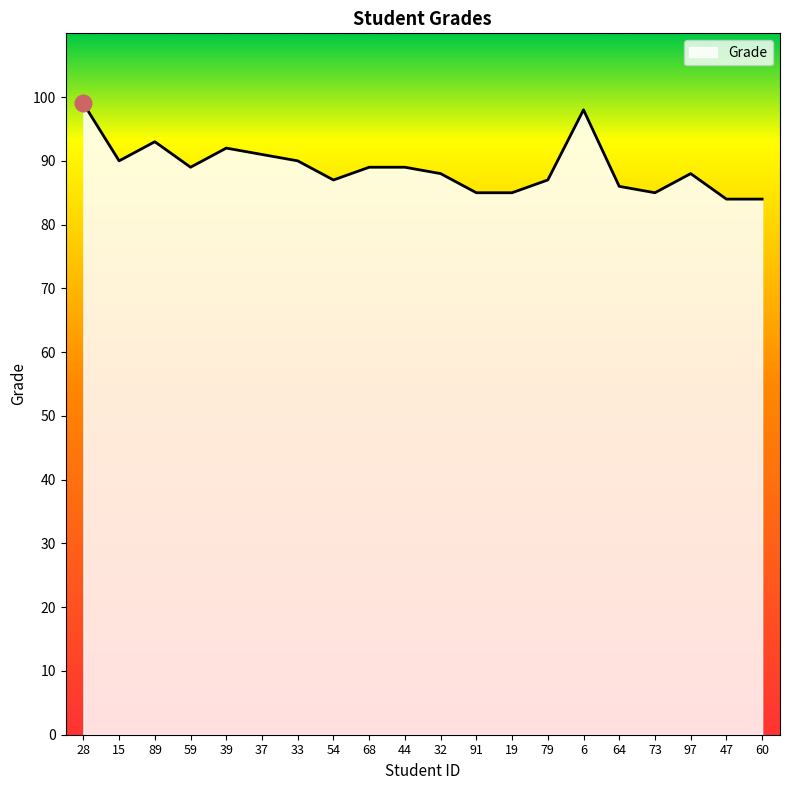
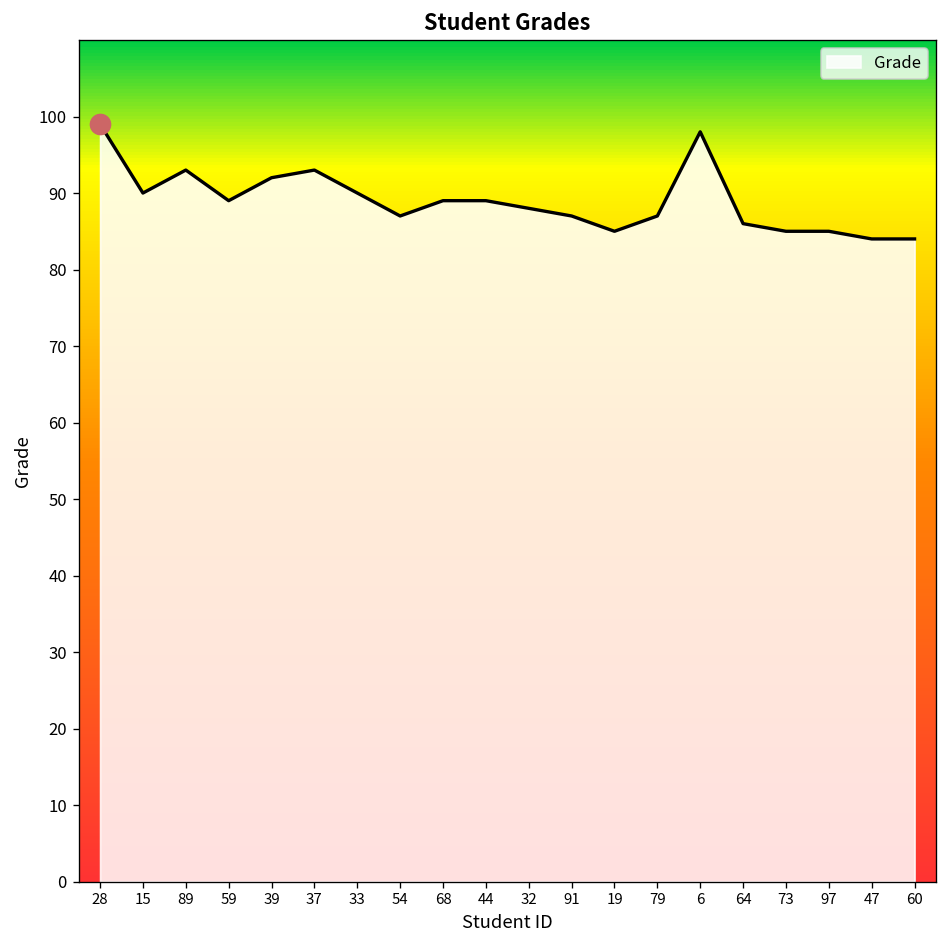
  {
    "Grade": {
      "15": 90,
      "89": 93,
      "59": 89,
      "39": 92,
-     "37": 91,
+     "37": 93,
      "33": 90,
      "54": 87,
      "68": 89,
      "44": 89,
      "32": 88,
-     "91": 85,
+     "91": 87,
      "19": 85,
      "79": 87,
      "6": 98,
      "64": 86,
      "73": 85,
-     "97": 88,
+     "97": 85,
      "47": 84,
      "60": 84
    }
  }
